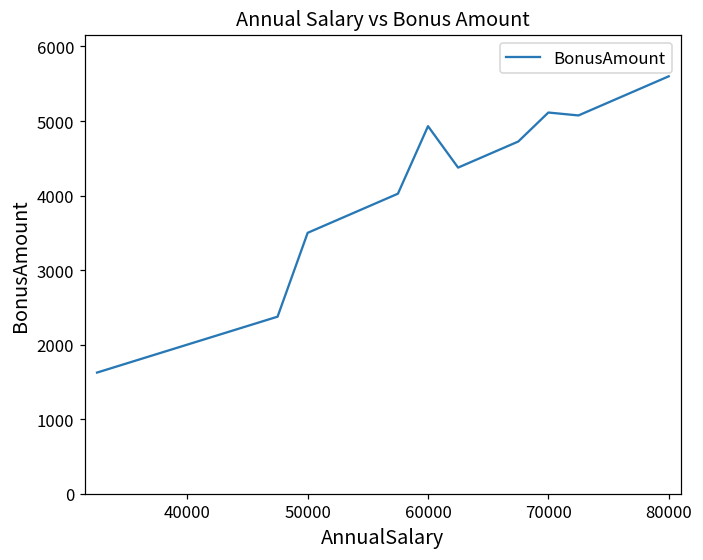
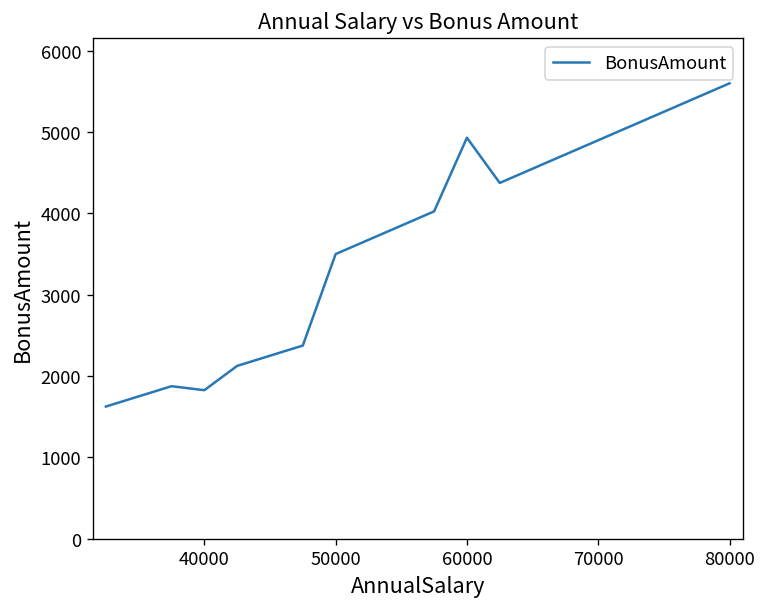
  {
-   "40000": 2000,
+   "40000": 1800,
    "50000": 3500,
    "60000": 4900,
-   "70000": 5100,
+   "70000": 4900,
    "80000": 5600
  }
